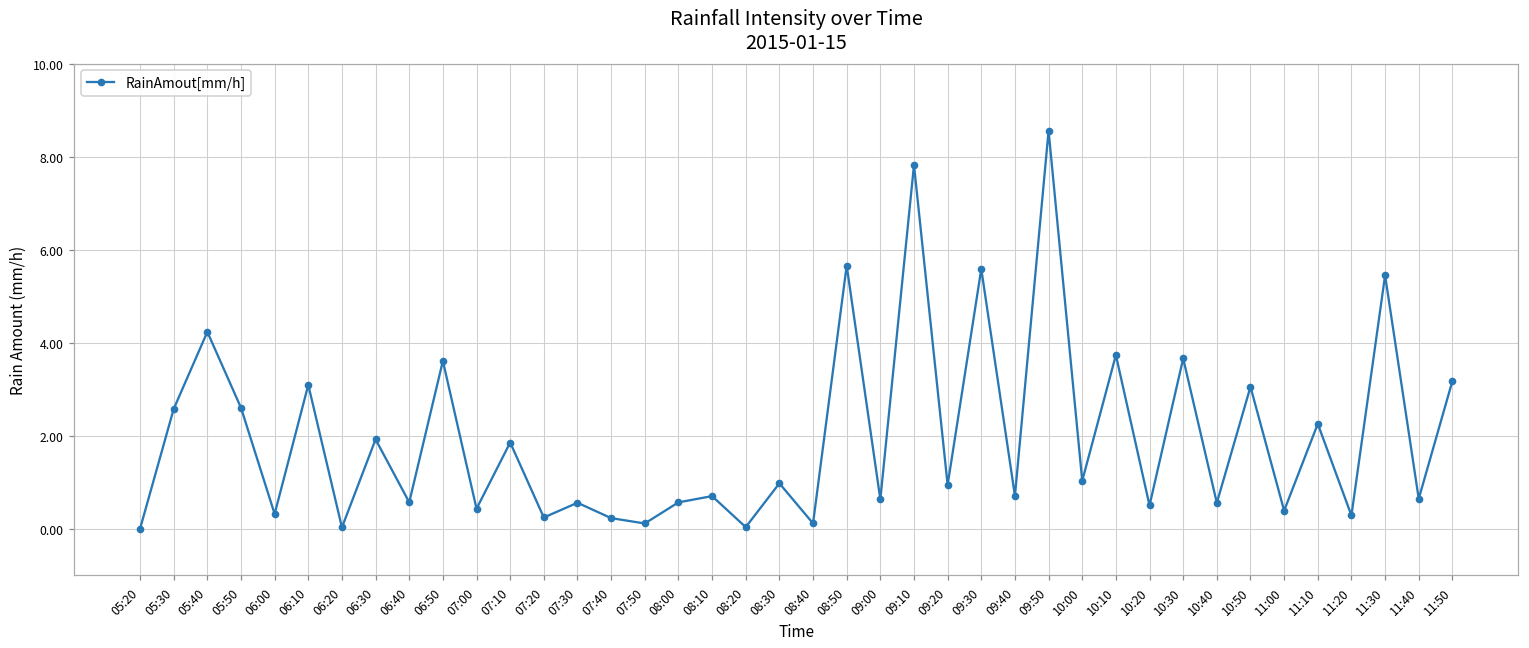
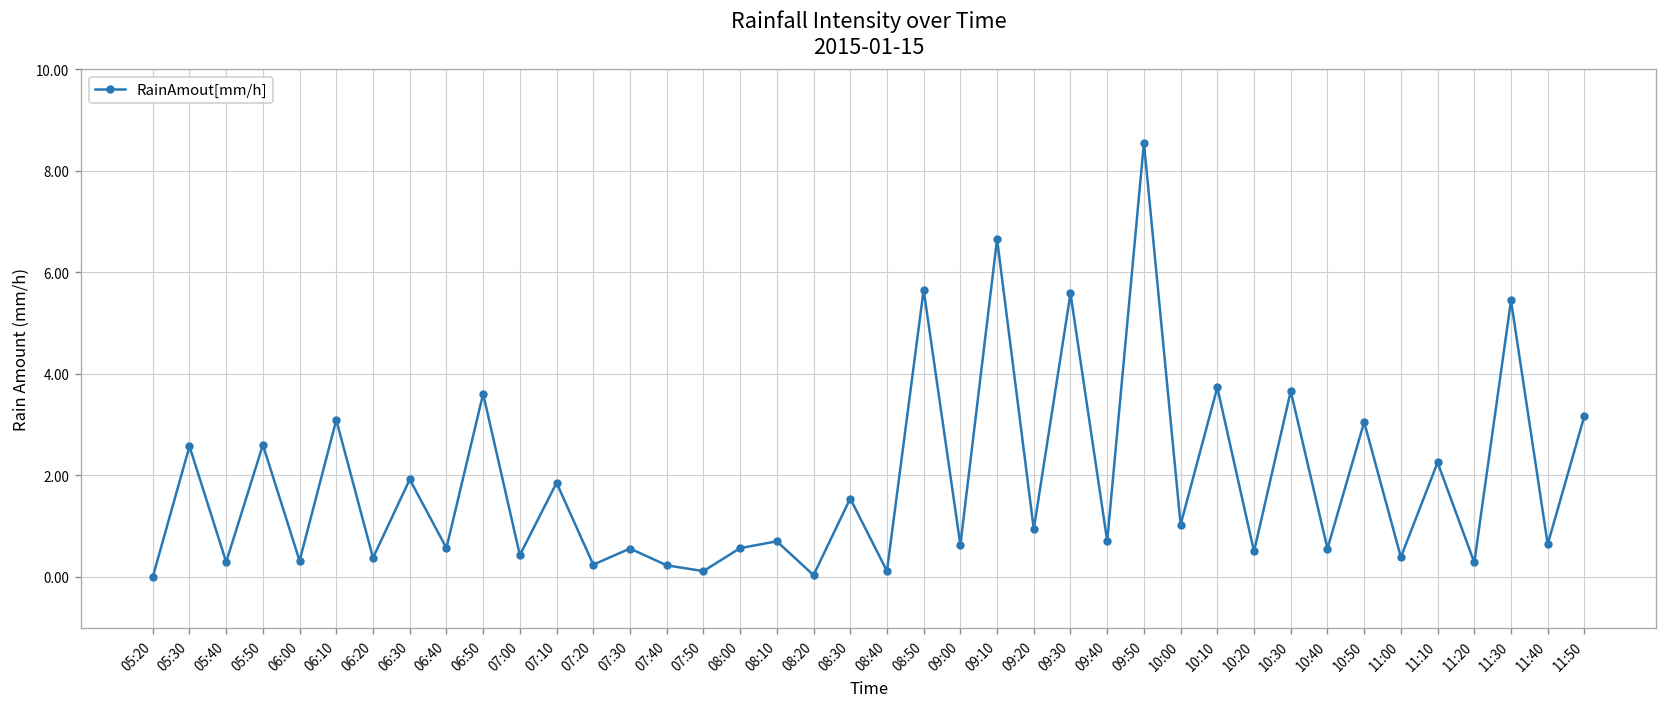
  {
    "05:20": 0.0,
    "05:30": 2.6,
-   "05:40": 4.2,
+   "05:40": 0.3,
    "05:50": 2.6,
    "06:00": 0.3,
    "06:10": 3.1,
-   "06:20": 0.0,
+   "06:20": 0.4,
    "06:30": 1.9,
    "06:40": 0.6,
    "06:50": 3.6,
    "07:00": 0.4,
    "07:10": 1.9,
    "07:20": 0.2,
    "07:30": 0.6,
    "07:40": 0.2,
    "07:50": 0.1,
    "08:00": 0.6,
    "08:10": 0.7,
    "08:20": 0.0,
-   "08:30": 1.0,
+   "08:30": 1.5,
    "08:40": 0.1,
    "08:50": 5.7,
    "09:00": 0.6,
-   "09:10": 7.8,
+   "09:10": 6.7,
    "09:20": 0.9,
    "09:30": 5.6,
    "09:40": 0.7,
    "09:50": 8.6,
    "10:00": 1.0,
    "10:10": 3.7,
    "10:20": 0.5,
    "10:30": 3.7,
    "10:40": 0.6,
    "10:50": 3.1,
    "11:00": 0.4,
    "11:10": 2.3,
    "11:20": 0.3,
    "11:30": 5.4,
    "11:40": 0.6,
    "11:50": 3.2
  }
